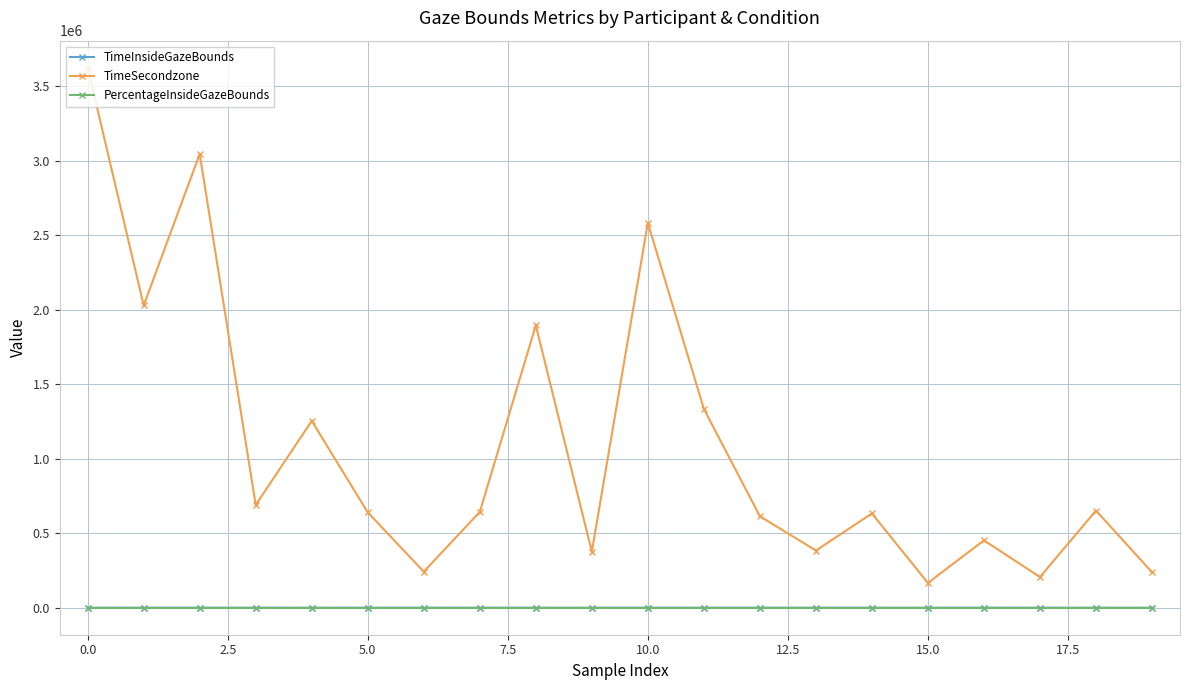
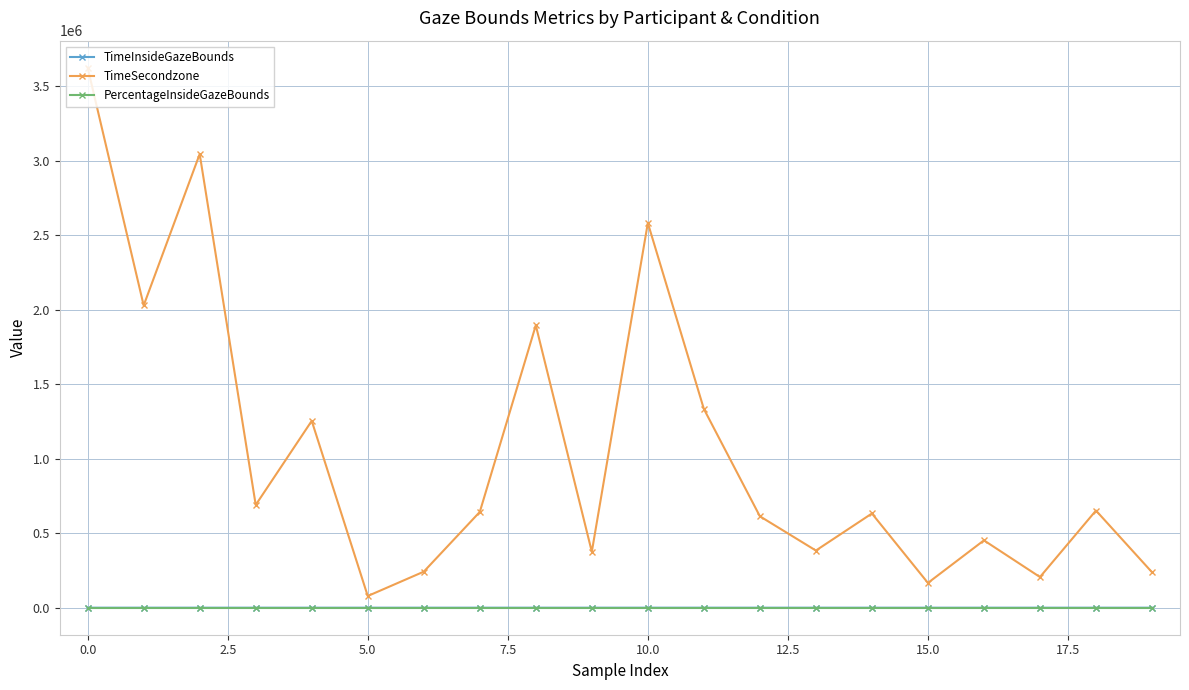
  {
    "PercentageInsideGazeBounds": {
      "0.0": 0,
      "5.0": 0,
      "10.0": 0,
      "15.0": 0
    },
    "TimeSecondzone": {
-     "5.0": 640000,
+     "5.0": 80000,
      "10.0": 2580000,
      "15.0": 170000
    }
  }
